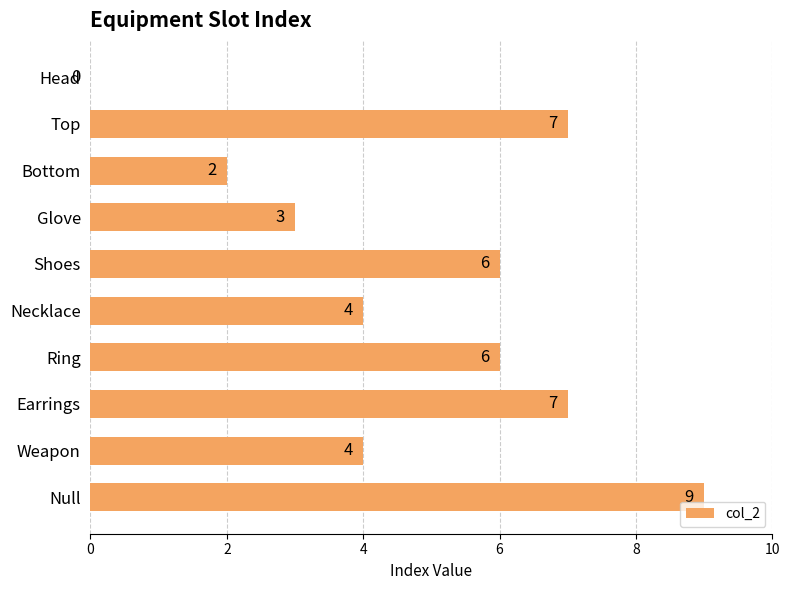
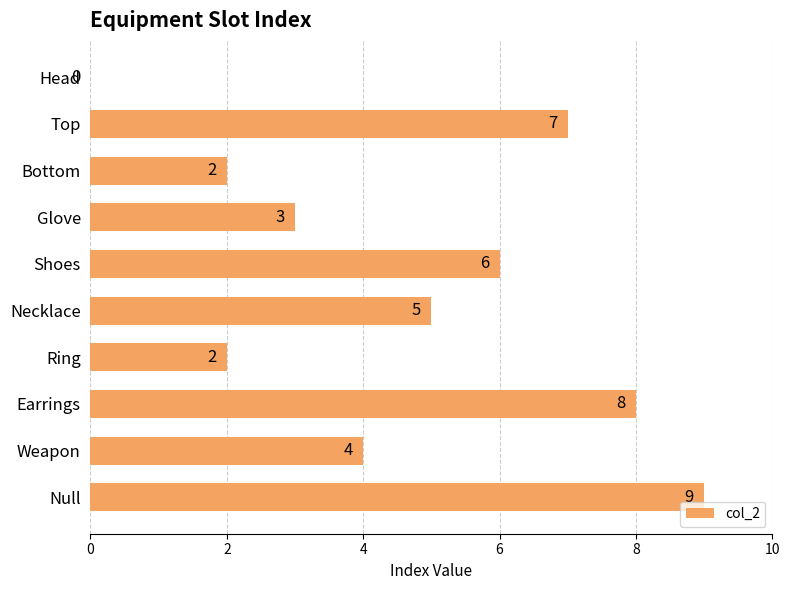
  {
    "Head": 0,
    "Top": 7,
    "Bottom": 2,
    "Glove": 3,
    "Shoes": 6,
-   "Necklace": 4,
-   "Ring": 6,
-   "Earrings": 7,
+   "Necklace": 5,
+   "Ring": 2,
+   "Earrings": 8,
    "Weapon": 4
  }
